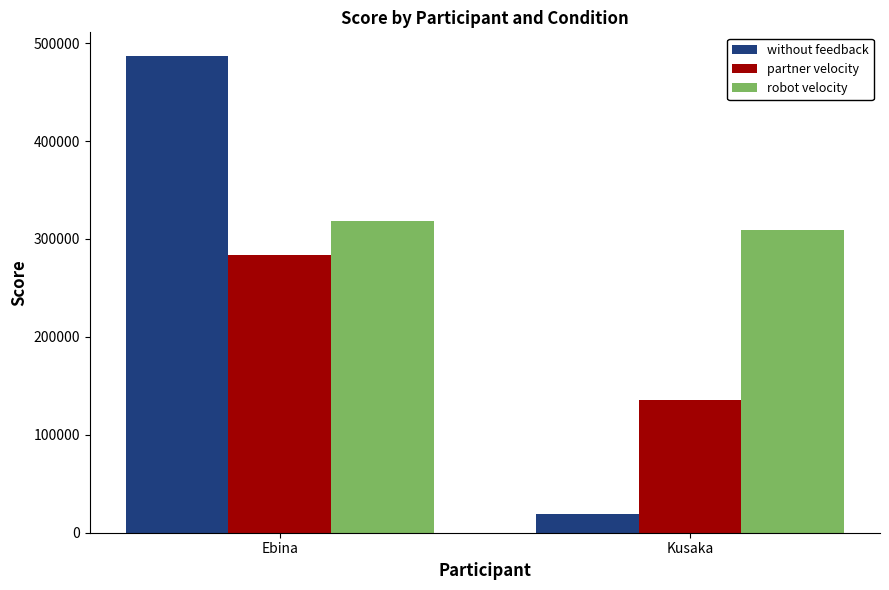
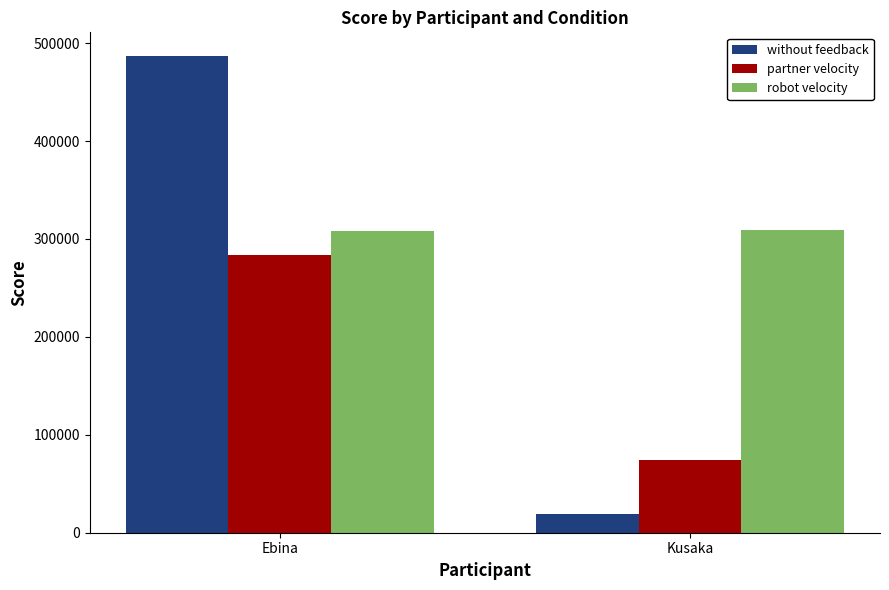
  {
    "without feedback": {
      "Ebina": 490000,
      "Kusaka": 20000
    },
    "partner velocity": {
      "Ebina": 280000,
-     "Kusaka": 140000
+     "Kusaka": 70000
    },
    "robot velocity": {
-     "Ebina": 320000,
+     "Ebina": 310000,
      "Kusaka": 310000
    }
  }
